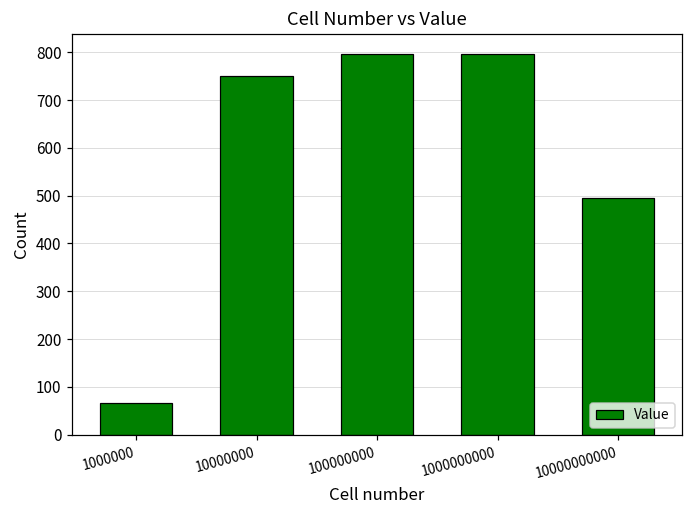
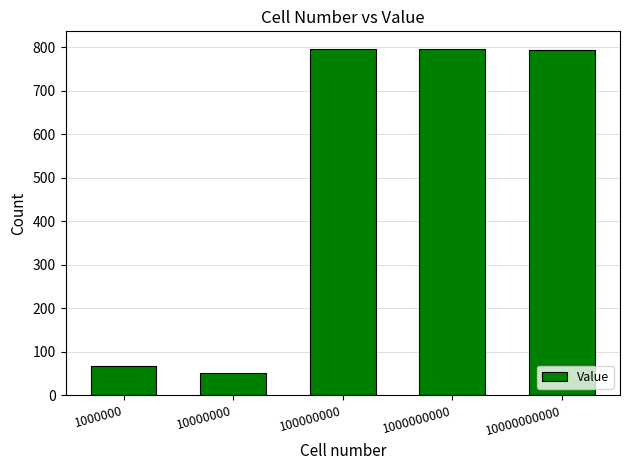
  {
    "1000000": 70,
-   "10000000": 750,
+   "10000000": 50,
    "100000000": 800,
    "1000000000": 800,
-   "10000000000": 490
+   "10000000000": 790
  }
